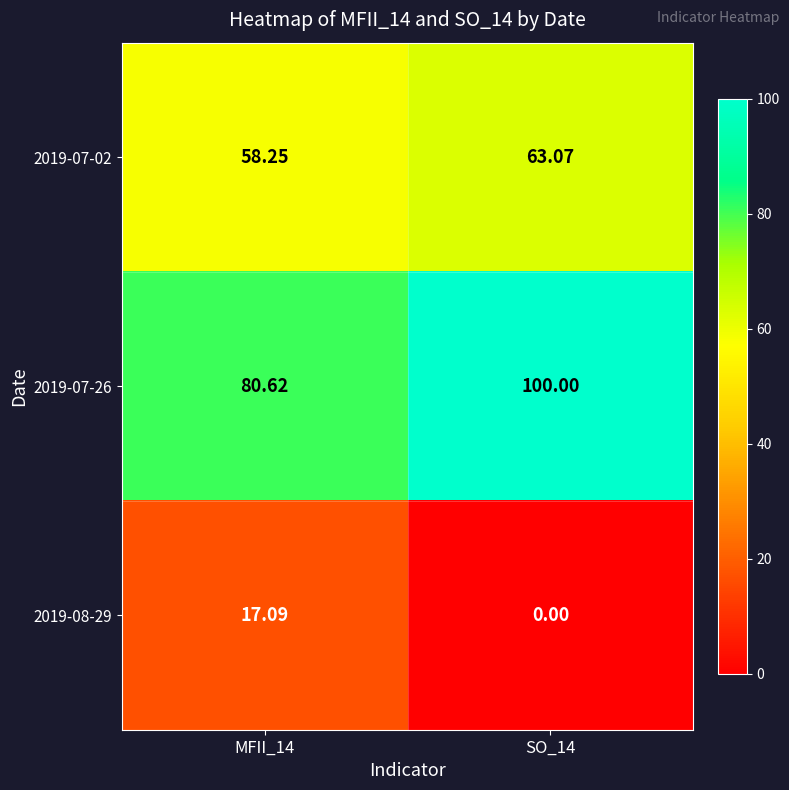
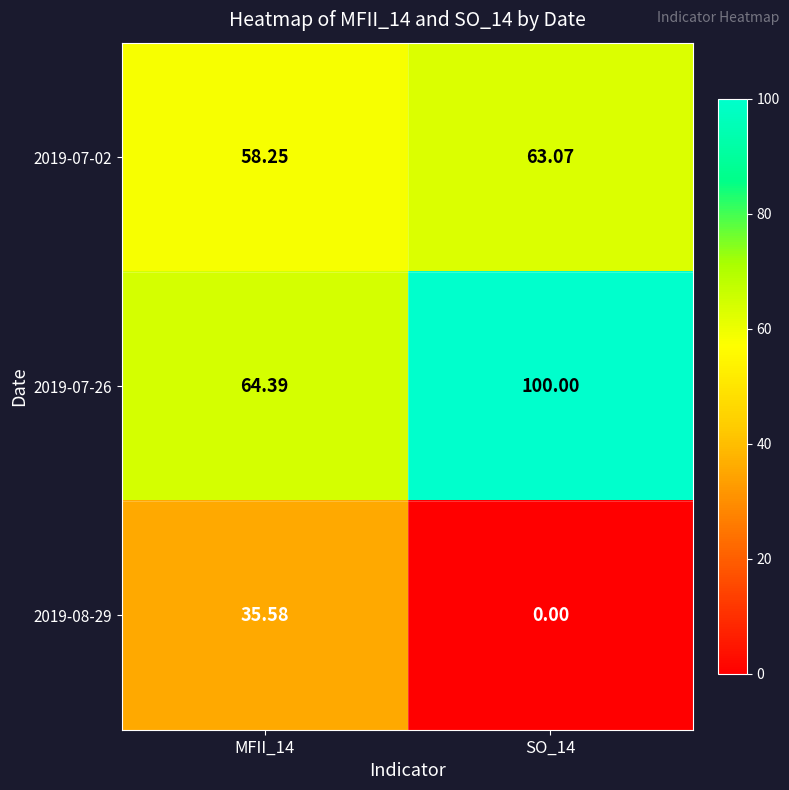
  {
    "2019-07-02": {
      "MFII_14": 58.25,
      "SO_14": 63.07
    },
    "2019-07-26": {
-     "MFII_14": 80.62,
+     "MFII_14": 64.39,
      "SO_14": 100.00
    },
    "2019-08-29": {
-     "MFII_14": 17.09,
+     "MFII_14": 35.58,
      "SO_14": 0.00
    }
  }
